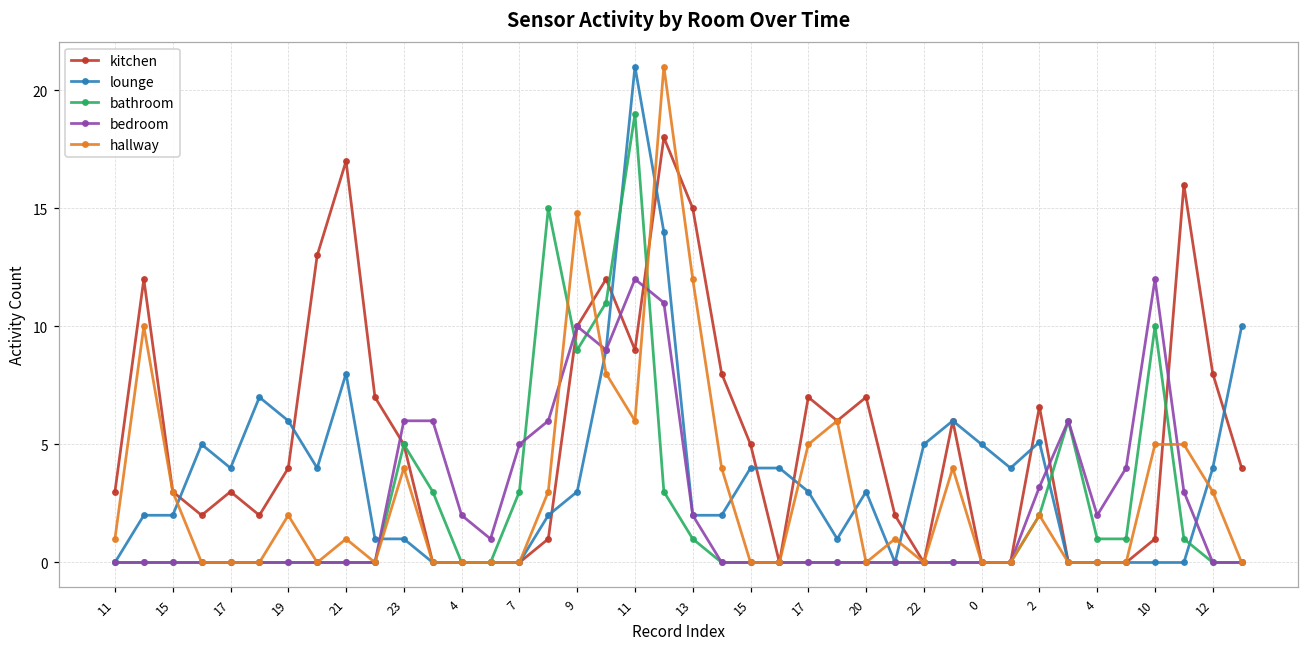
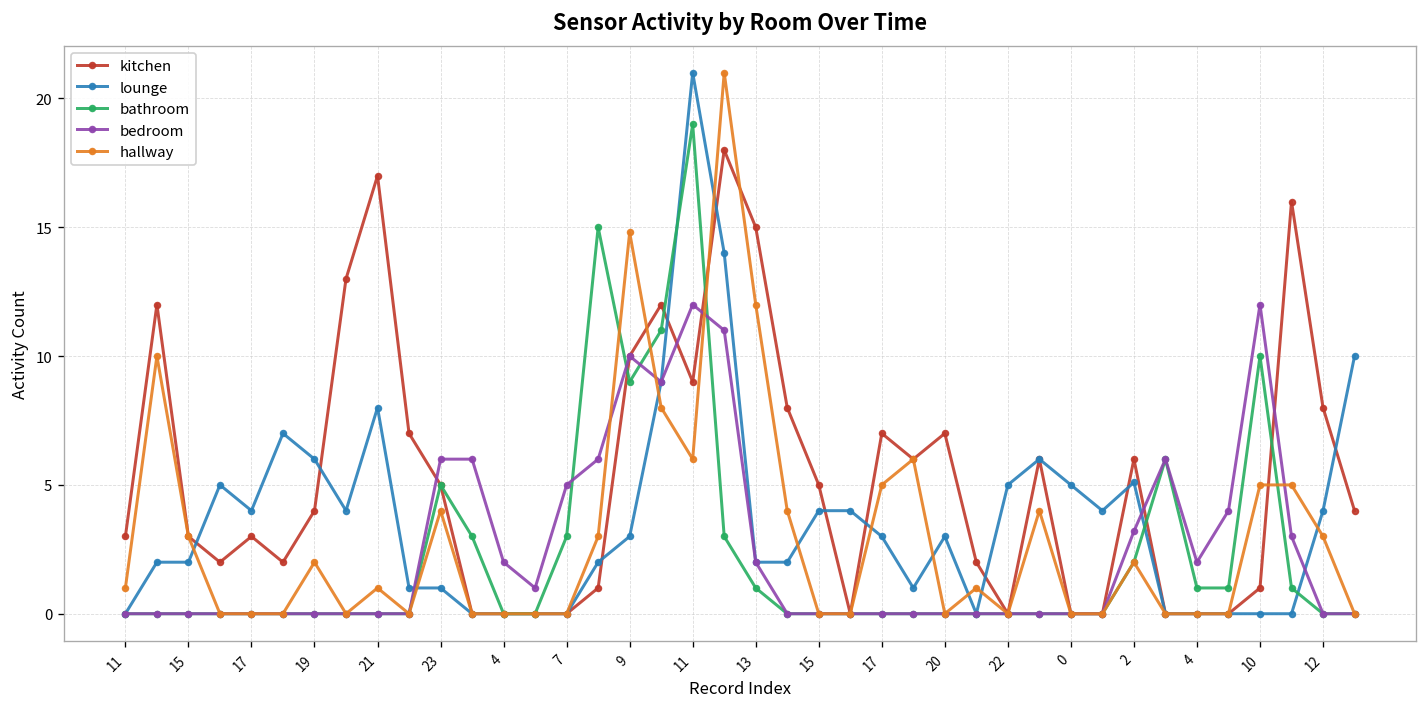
  {
    "kitchen": {
-     "2": 6.6
+     "2": 6.0
    },
    "lounge": {
      "9": 3.0,
      "2": 5.1
    },
    "bathroom": {
      "9": 9.0
    },
    "bedroom": {
      "2": 3.2
    },
    "hallway": {
      "9": 14.8
    }
  }
